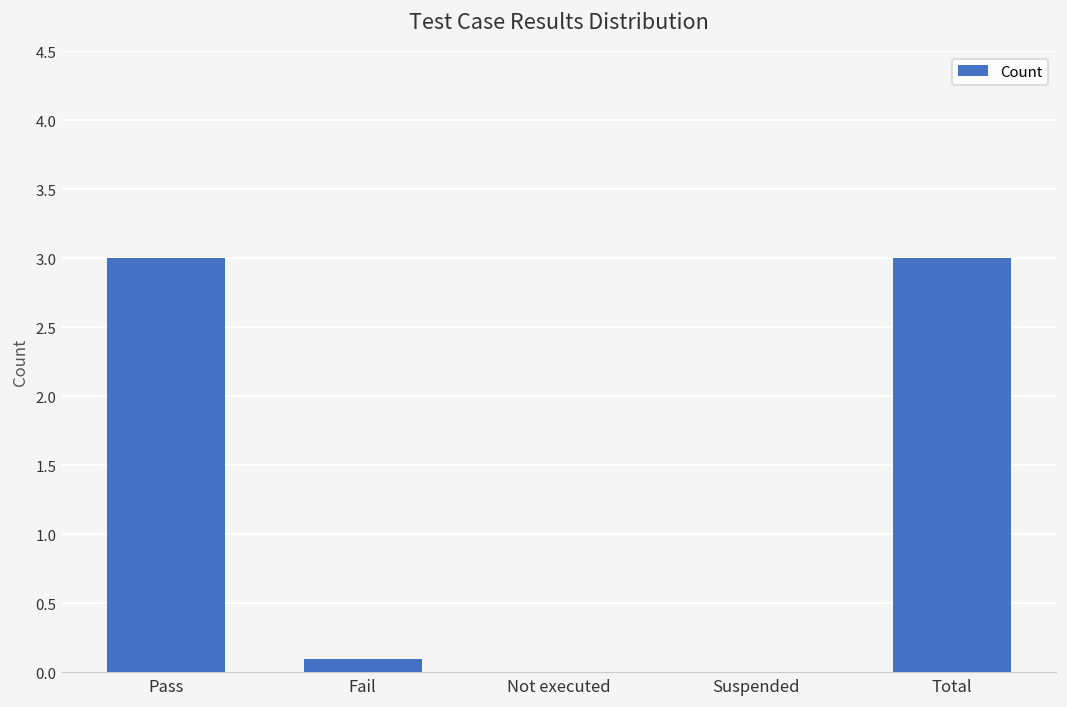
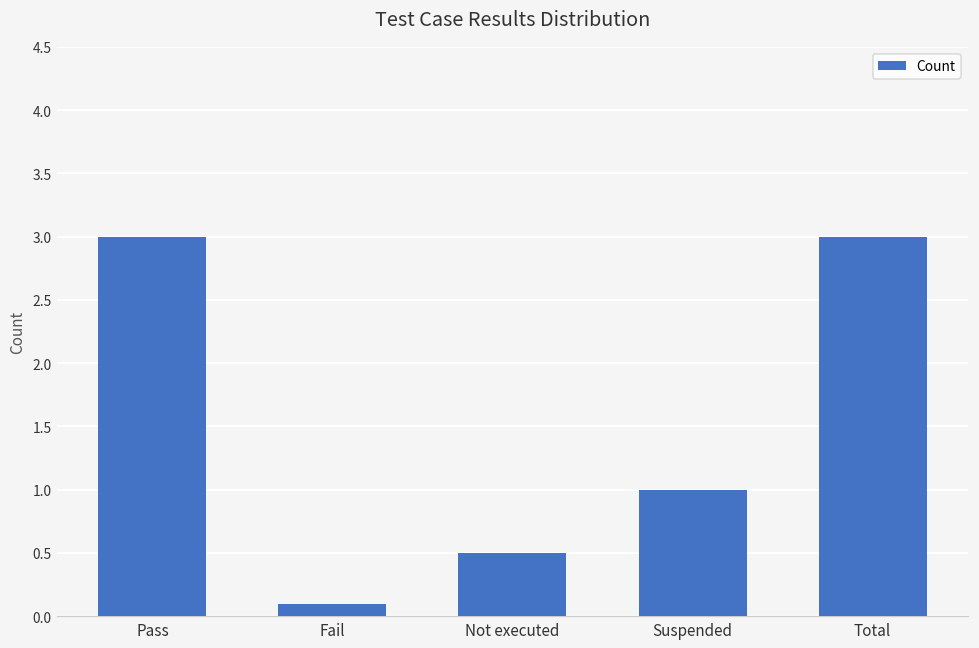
  {
    "Pass": 3.0,
    "Fail": 0.1,
-   "Not executed": 0.0,
-   "Suspended": 0,
+   "Not executed": 0.5,
+   "Suspended": 1,
    "Total": 3.0
  }
